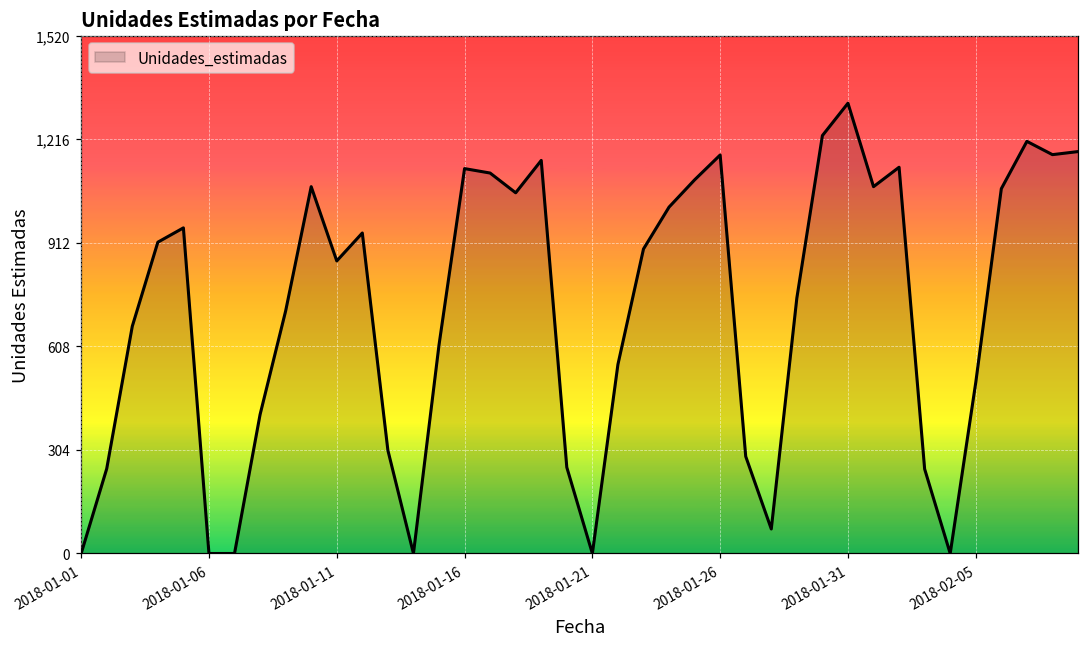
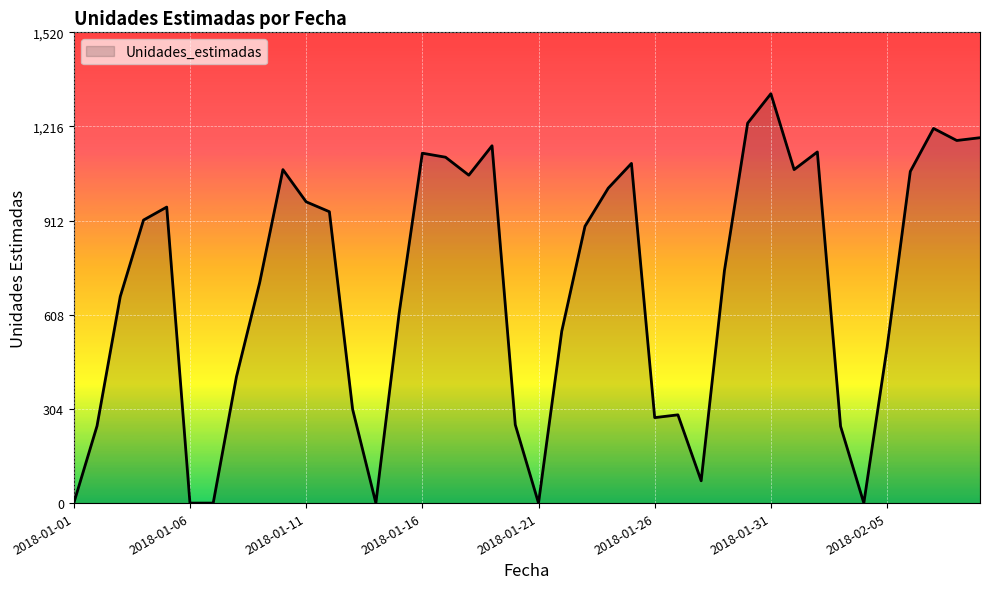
  {
    "2018-01-01": "0",
    "2018-01-06": "0",
-   "2018-01-11": "860",
+   "2018-01-11": "970",
    "2018-01-16": "1,130",
    "2018-01-21": "0",
-   "2018-01-26": "1,170",
+   "2018-01-26": "280",
    "2018-01-31": "1,320",
    "2018-02-05": "500"
  }
